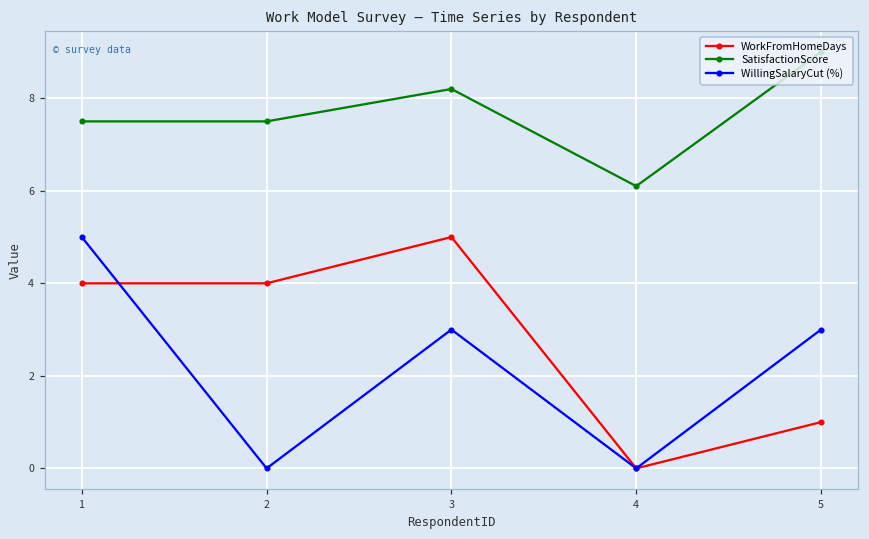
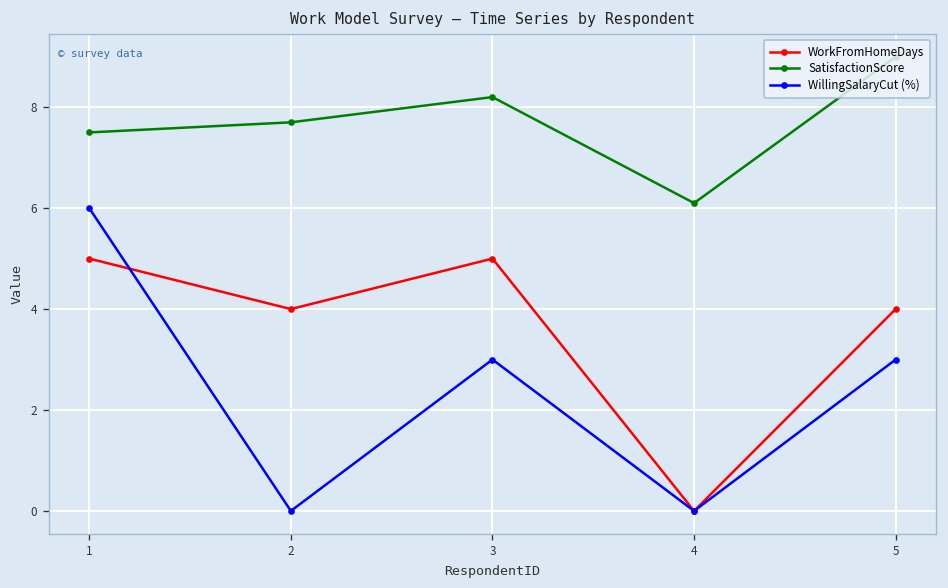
  {
    "WorkFromHomeDays": {
-     "1": 4,
+     "1": 5,
      "2": 4,
      "3": 5,
-     "5": 1
+     "5": 4
    },
    "SatisfactionScore": {
      "1": 7.5,
-     "2": 7.5,
+     "2": 7.7,
      "3": 8.2,
      "4": 6.1
    },
    "WillingSalaryCut (%)": {
-     "1": 5,
+     "1": 6,
      "2": 0,
      "3": 3,
      "5": 3
    }
  }
